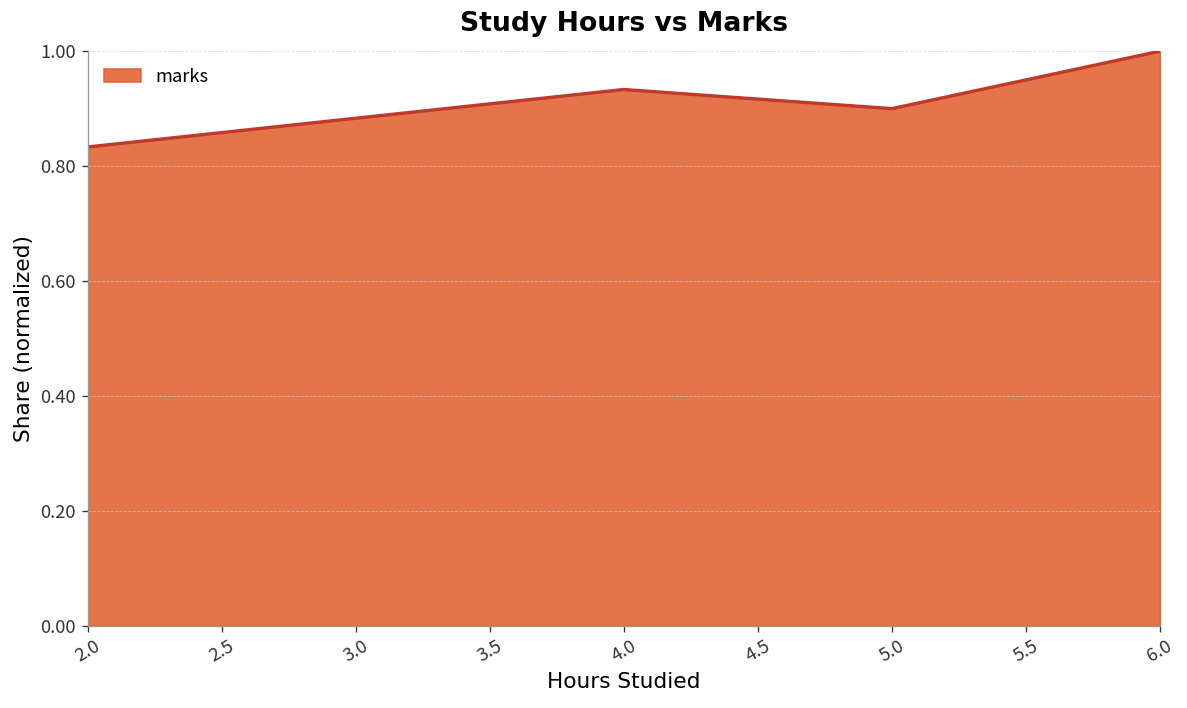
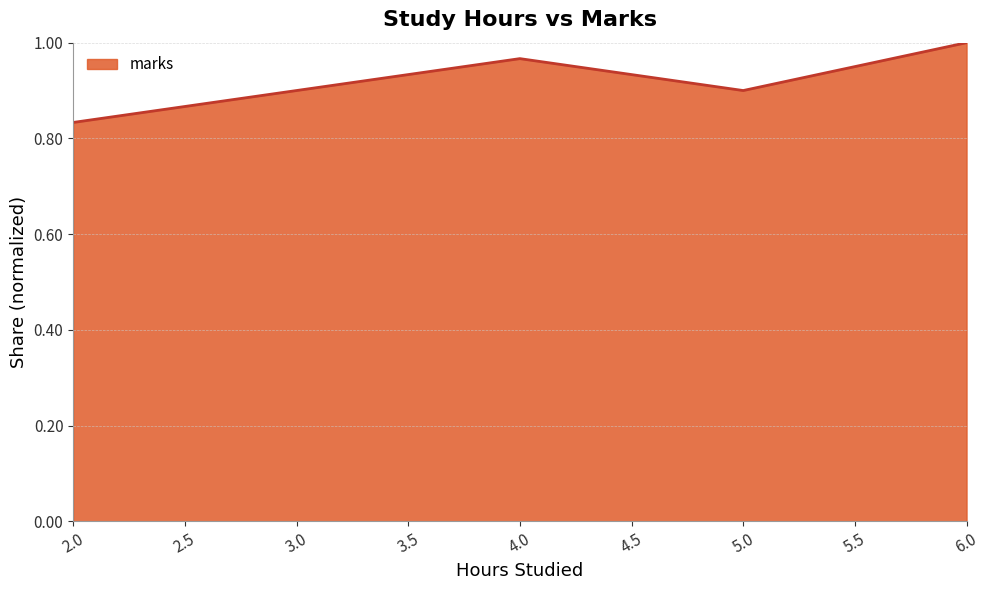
  {
    "2.0": 0.83,
-   "4.0": 0.93,
+   "4.0": 0.97,
    "5.0": 0.90,
    "6.0": 1.00
  }
